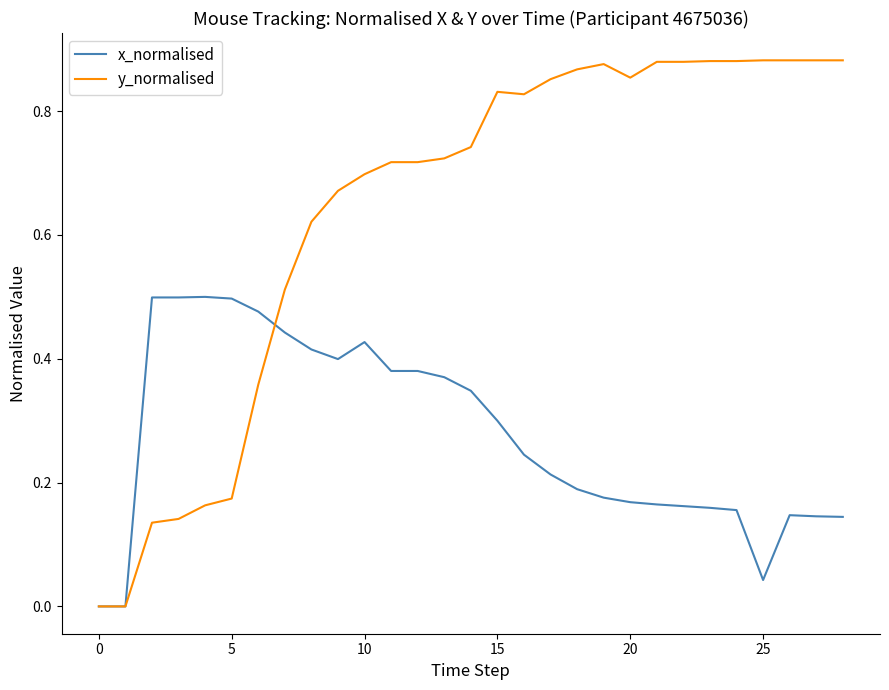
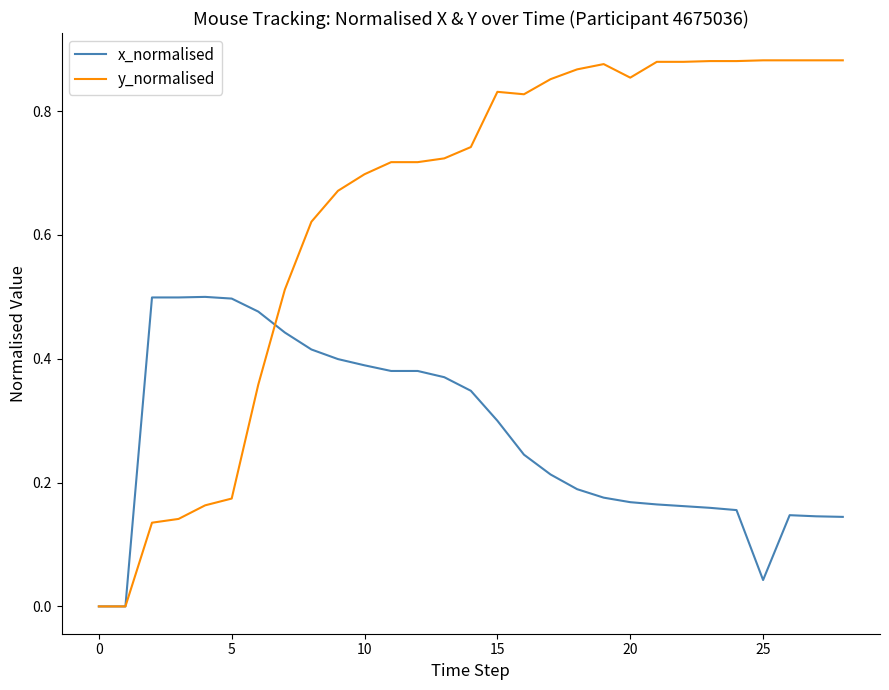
  {
    "x_normalised": {
      "5": 0.50,
-     "10": 0.43,
+     "10": 0.39,
      "15": 0.30,
      "20": 0.17,
      "25": 0.04
    },
    "y_normalised": {
      "5": 0.17,
      "10": 0.70,
      "15": 0.83,
      "20": 0.85,
      "25": 0.88
    }
  }
